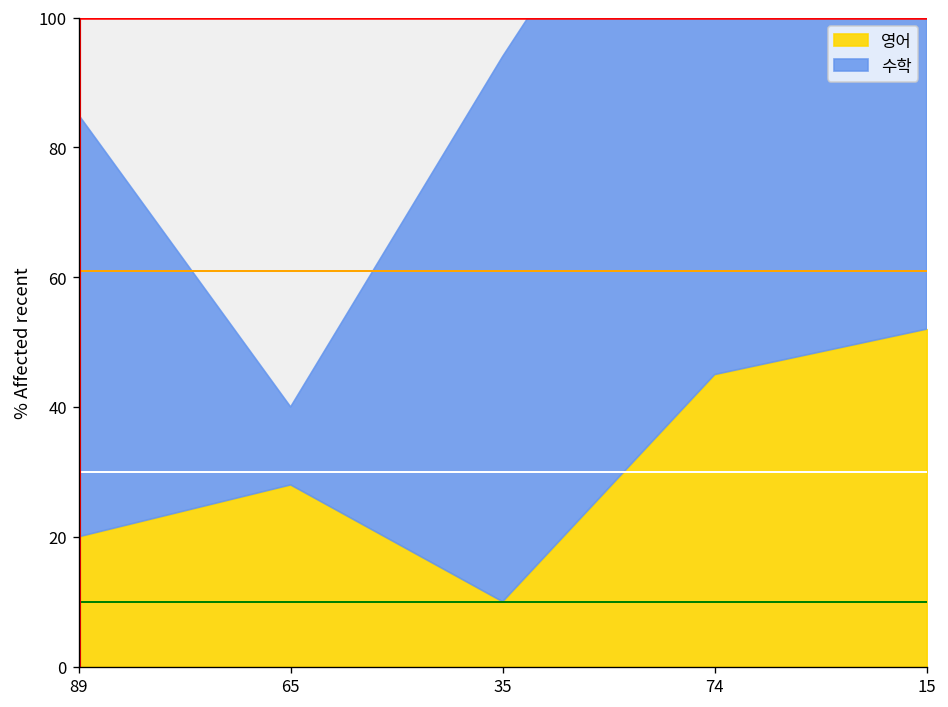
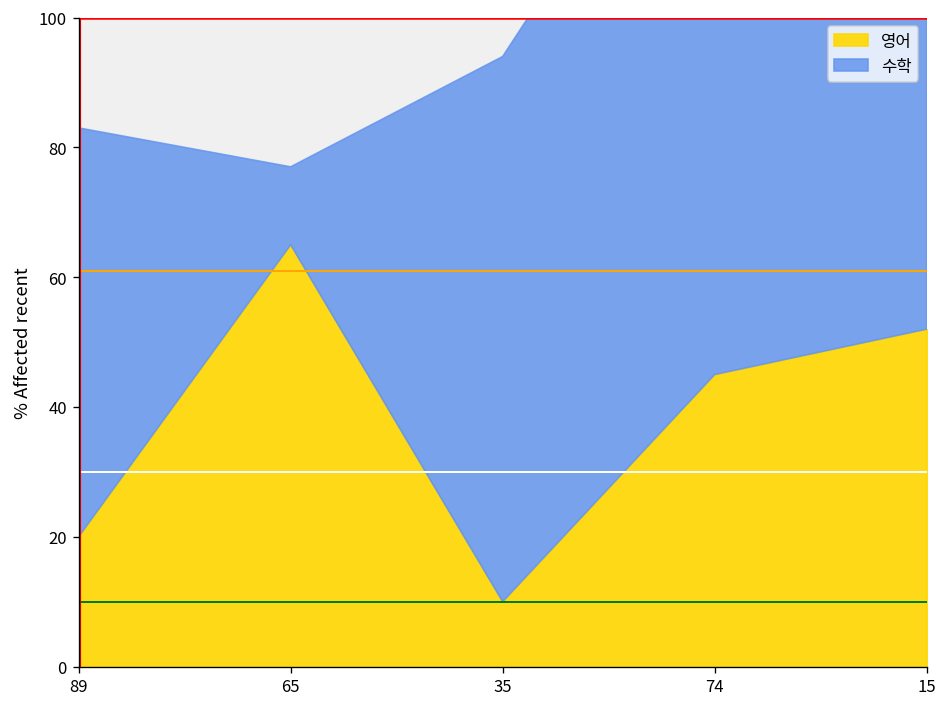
  {
    "영어": {
      "89": 20,
-     "65": 28,
+     "65": 65,
      "35": 10,
      "74": 45,
      "15": 52
    },
    "수학": {
-     "89": 65,
+     "89": 63,
      "65": 12,
      "35": 84
    }
  }
